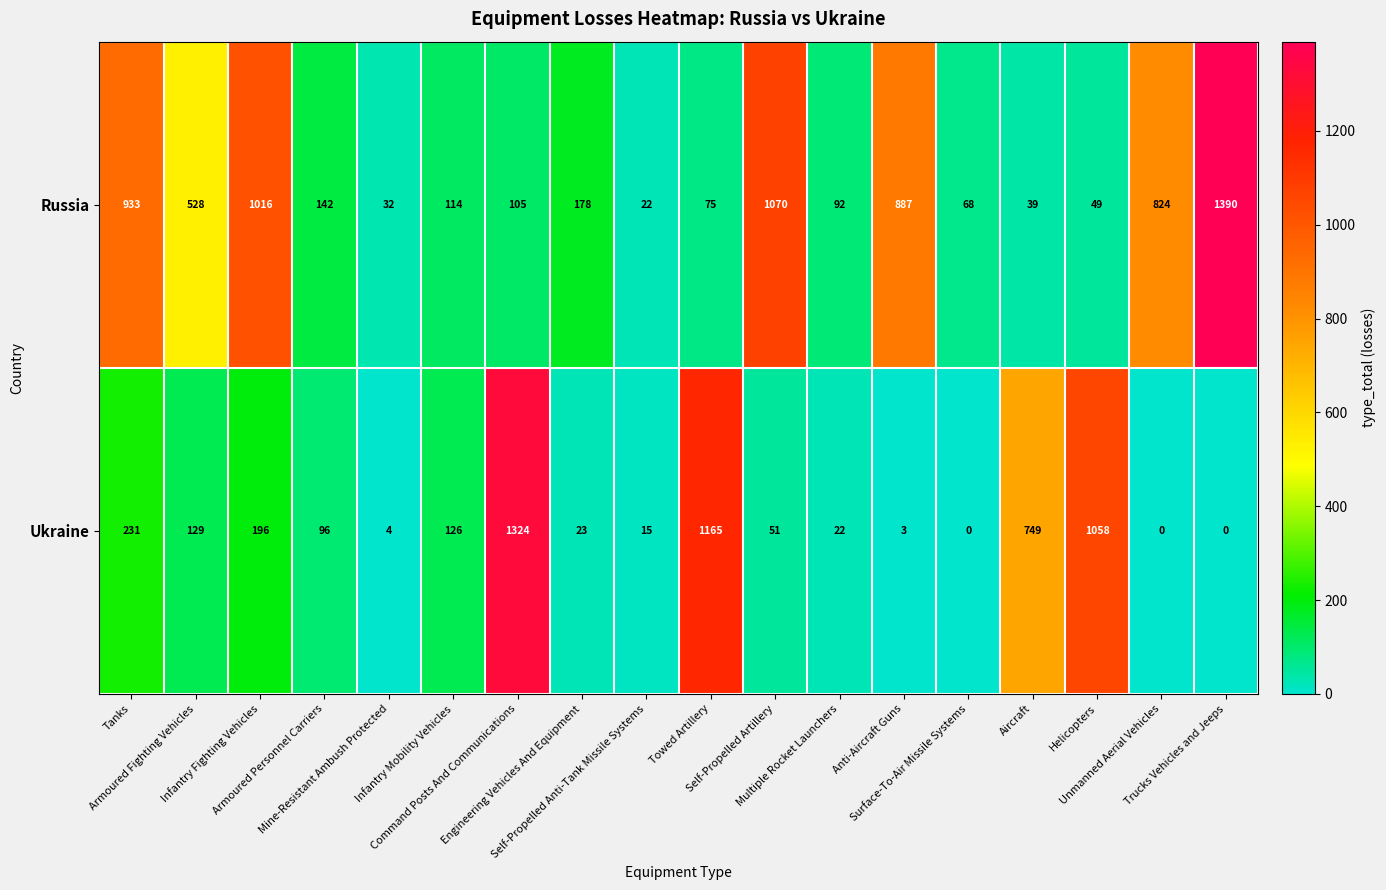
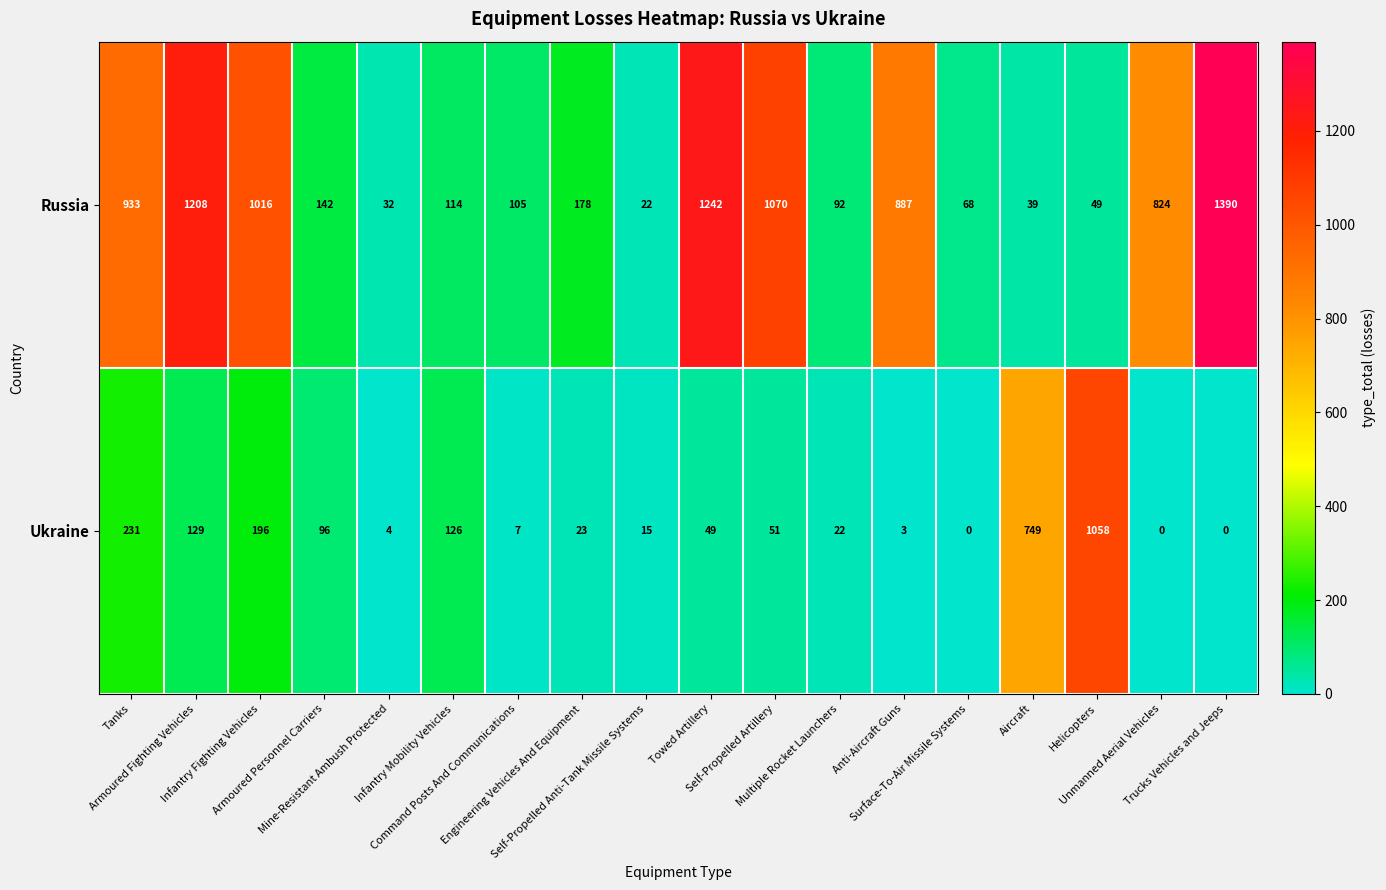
  {
    "Russia": {
      "Tanks": 933,
-     "Armoured Fighting Vehicles": 528,
+     "Armoured Fighting Vehicles": 1208,
      "Infantry Fighting Vehicles": 1016,
      "Armoured Personnel Carriers": 142,
      "Mine-Resistant Ambush Protected": 32,
      "Infantry Mobility Vehicles": 114,
      "Command Posts And Communications": 105,
      "Engineering Vehicles And Equipment": 178,
      "Self-Propelled Anti-Tank Missile Systems": 22,
-     "Towed Artillery": 75,
+     "Towed Artillery": 1242,
      "Self-Propelled Artillery": 1070,
      "Multiple Rocket Launchers": 92,
      "Anti-Aircraft Guns": 887,
      "Surface-To-Air Missile Systems": 68,
      "Aircraft": 39,
      "Helicopters": 49,
      "Unmanned Aerial Vehicles": 824,
      "Trucks Vehicles and Jeeps": 1390
    },
    "Ukraine": {
      "Tanks": 231,
      "Armoured Fighting Vehicles": 129,
      "Infantry Fighting Vehicles": 196,
      "Armoured Personnel Carriers": 96,
      "Mine-Resistant Ambush Protected": 4,
      "Infantry Mobility Vehicles": 126,
-     "Command Posts And Communications": 1324,
+     "Command Posts And Communications": 7,
      "Engineering Vehicles And Equipment": 23,
      "Self-Propelled Anti-Tank Missile Systems": 15,
-     "Towed Artillery": 1165,
+     "Towed Artillery": 49,
      "Self-Propelled Artillery": 51,
      "Multiple Rocket Launchers": 22,
      "Anti-Aircraft Guns": 3,
      "Surface-To-Air Missile Systems": 0,
      "Aircraft": 749,
      "Helicopters": 1058,
      "Unmanned Aerial Vehicles": 0,
      "Trucks Vehicles and Jeeps": 0
    }
  }
